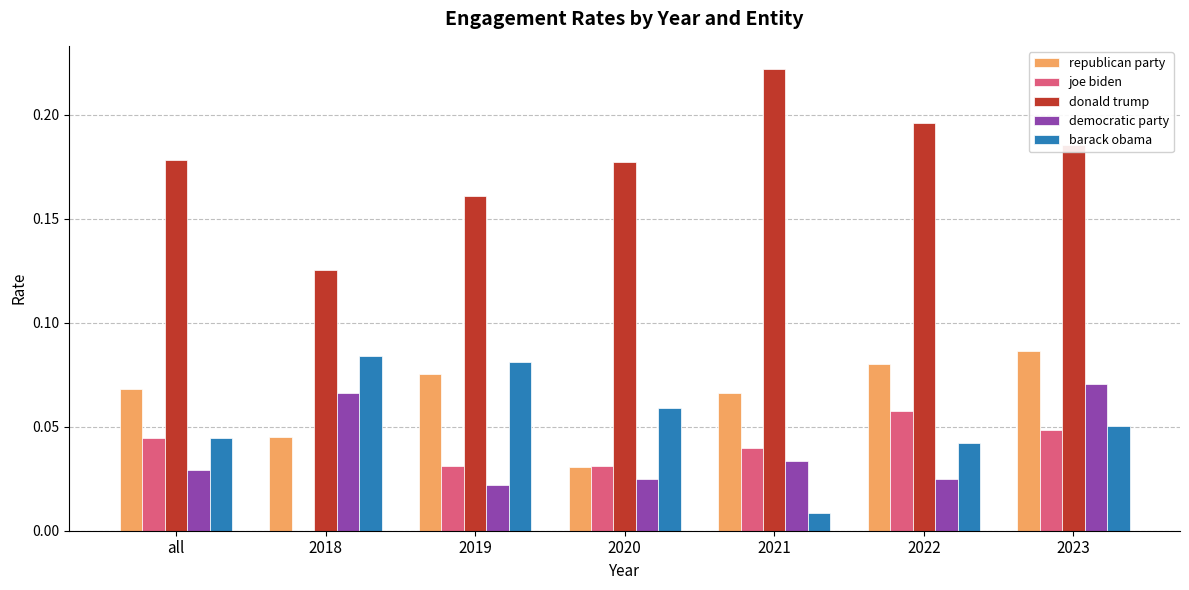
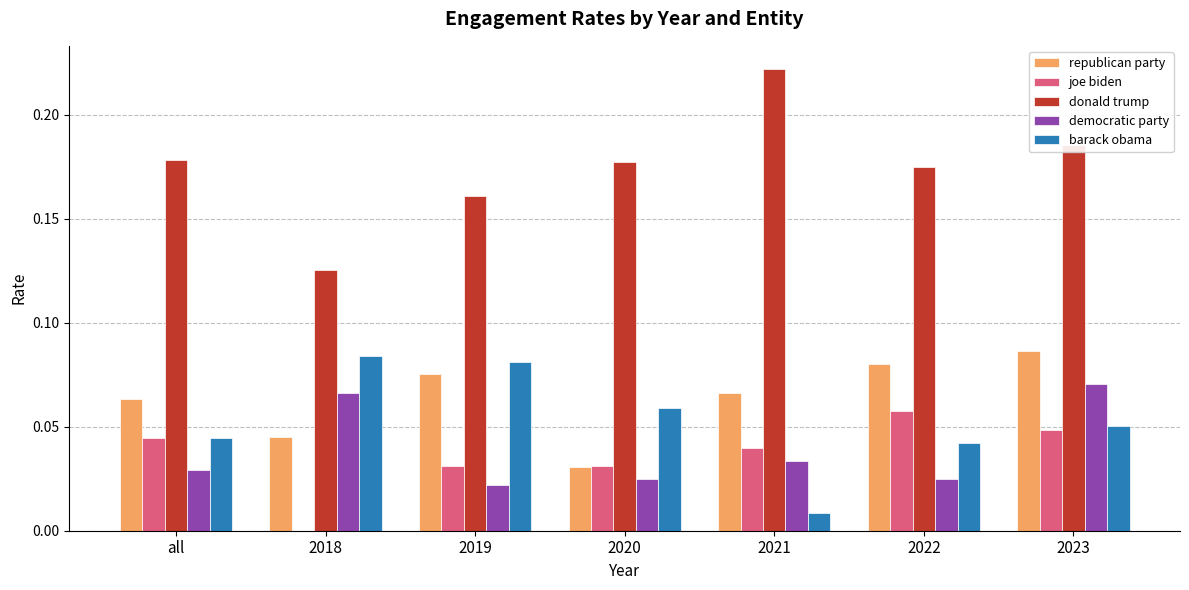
  {
    "republican party": {
-     "all": 0.068,
+     "all": 0.063,
      "2018": 0.045,
      "2019": 0.075,
      "2020": 0.031,
      "2021": 0.066,
      "2022": 0.080,
      "2023": 0.086
    },
    "joe biden": {
      "all": 0.045,
      "2018": 0.000,
      "2019": 0.031,
      "2020": 0.031,
      "2021": 0.040,
      "2022": 0.058,
      "2023": 0.048
    },
    "donald trump": {
      "all": 0.178,
      "2018": 0.125,
      "2019": 0.161,
      "2020": 0.177,
      "2021": 0.222,
-     "2022": 0.196
+     "2022": 0.175
    },
    "democratic party": {
      "all": 0.029,
      "2018": 0.066,
      "2019": 0.022,
      "2020": 0.025,
      "2021": 0.034,
      "2022": 0.025,
      "2023": 0.071
    },
    "barack obama": {
      "all": 0.045,
      "2018": 0.084,
      "2019": 0.081,
      "2020": 0.059,
      "2021": 0.008,
      "2022": 0.042,
      "2023": 0.050
    }
  }
